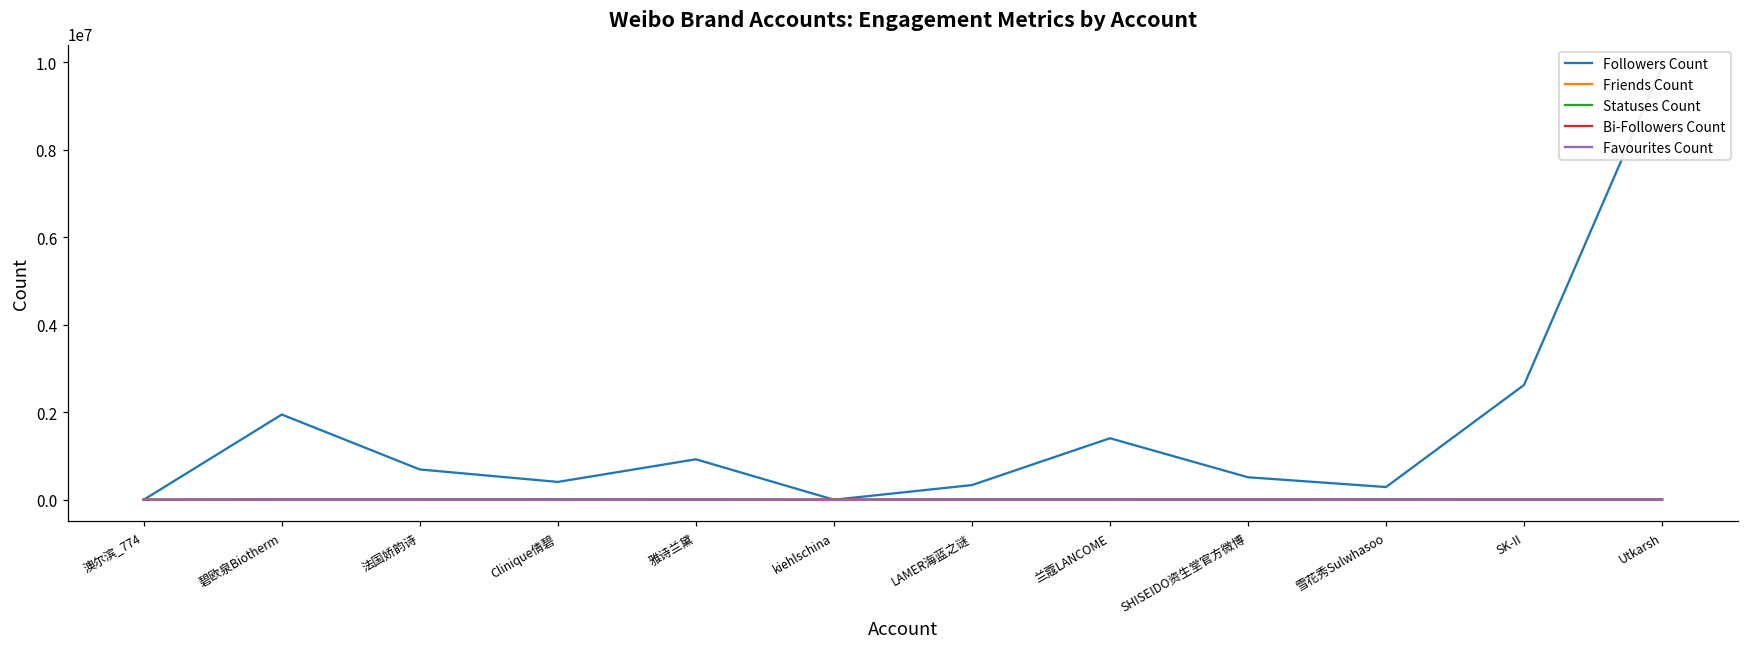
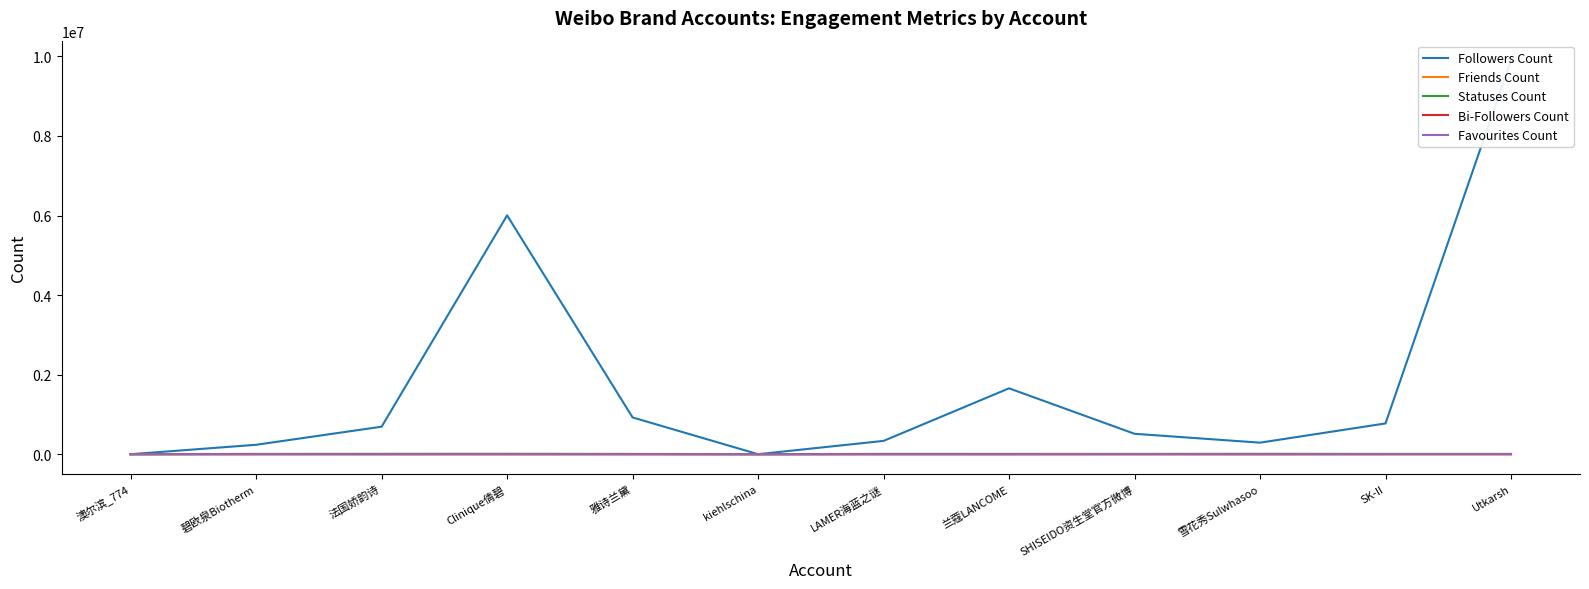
  {
    "Followers Count": {
-     "碧欧泉Biotherm": 1900000,
+     "碧欧泉Biotherm": 200000,
      "法国娇韵诗": 700000,
-     "Clinique倩碧": 400000,
+     "Clinique倩碧": 6000000,
      "雅诗兰黛": 900000,
      "LAMER海蓝之谜": 300000,
-     "兰蔻LANCOME": 1400000,
+     "兰蔻LANCOME": 1700000,
      "SHISEIDO资生堂官方微博": 500000,
      "雪花秀Sulwhasoo": 300000,
-     "SK-II": 2600000
+     "SK-II": 800000
    },
    "Favourites Count": {
      "碧欧泉Biotherm": 0,
      "法国娇韵诗": 0,
      "Clinique倩碧": 0,
      "雅诗兰黛": 0,
      "LAMER海蓝之谜": 0,
      "兰蔻LANCOME": 0,
      "SHISEIDO资生堂官方微博": 0,
      "雪花秀Sulwhasoo": 0,
      "SK-II": 0,
      "Utkarsh": 0
    }
  }
